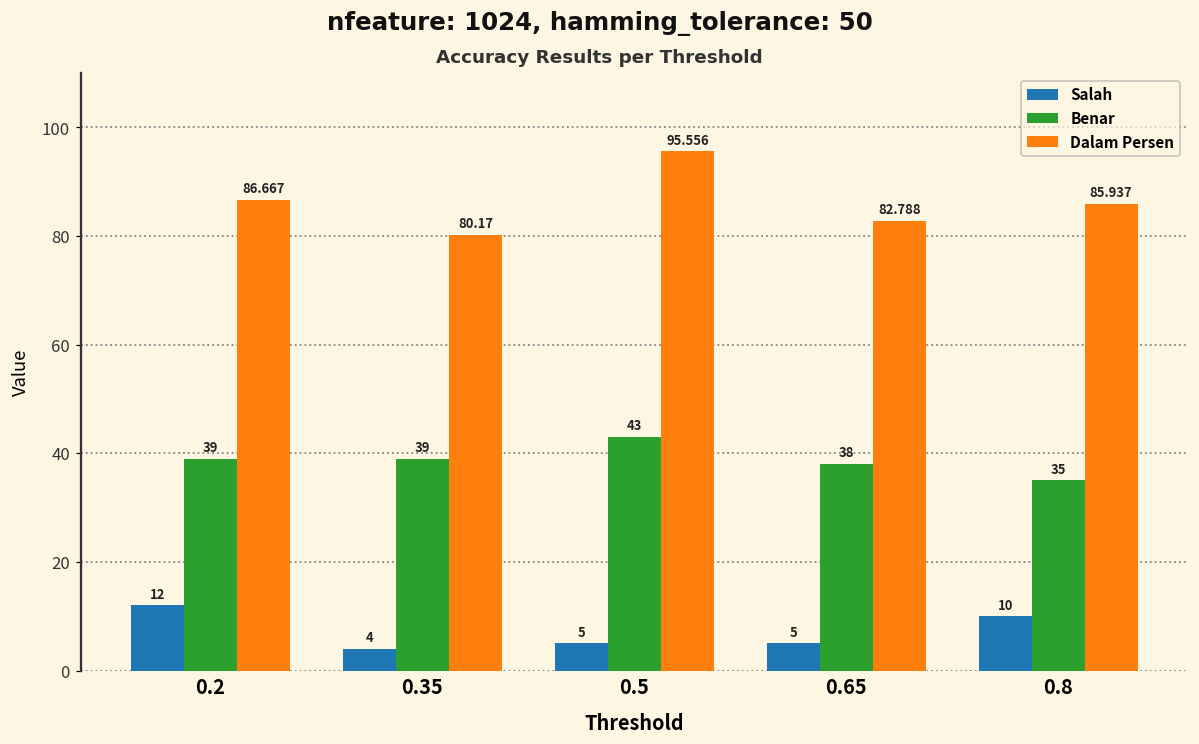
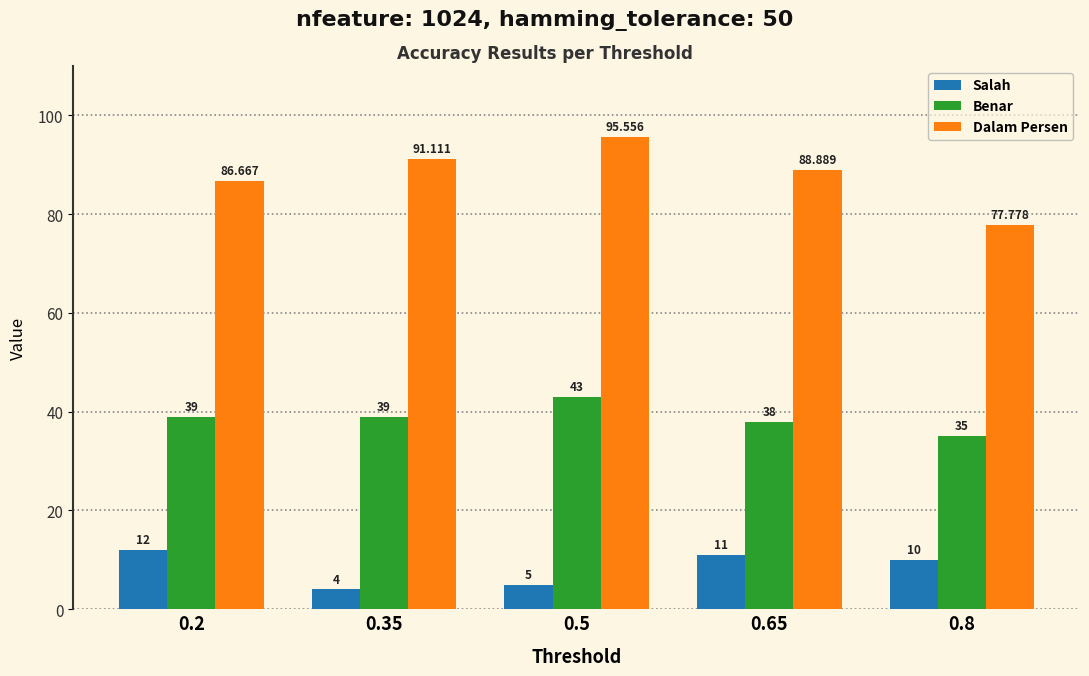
  {
    "Salah": {
      "0.2": 12,
      "0.35": 4,
      "0.5": 5,
-     "0.65": 5,
+     "0.65": 11,
      "0.8": 10
    },
    "Benar": {
      "0.2": 39,
      "0.35": 39,
      "0.5": 43,
      "0.65": 38,
      "0.8": 35
    },
    "Dalam Persen": {
      "0.2": 86.667,
-     "0.35": 80.17,
+     "0.35": 91.111,
      "0.5": 95.556,
-     "0.65": 82.788,
-     "0.8": 85.937
+     "0.65": 88.889,
+     "0.8": 77.778
    }
  }
